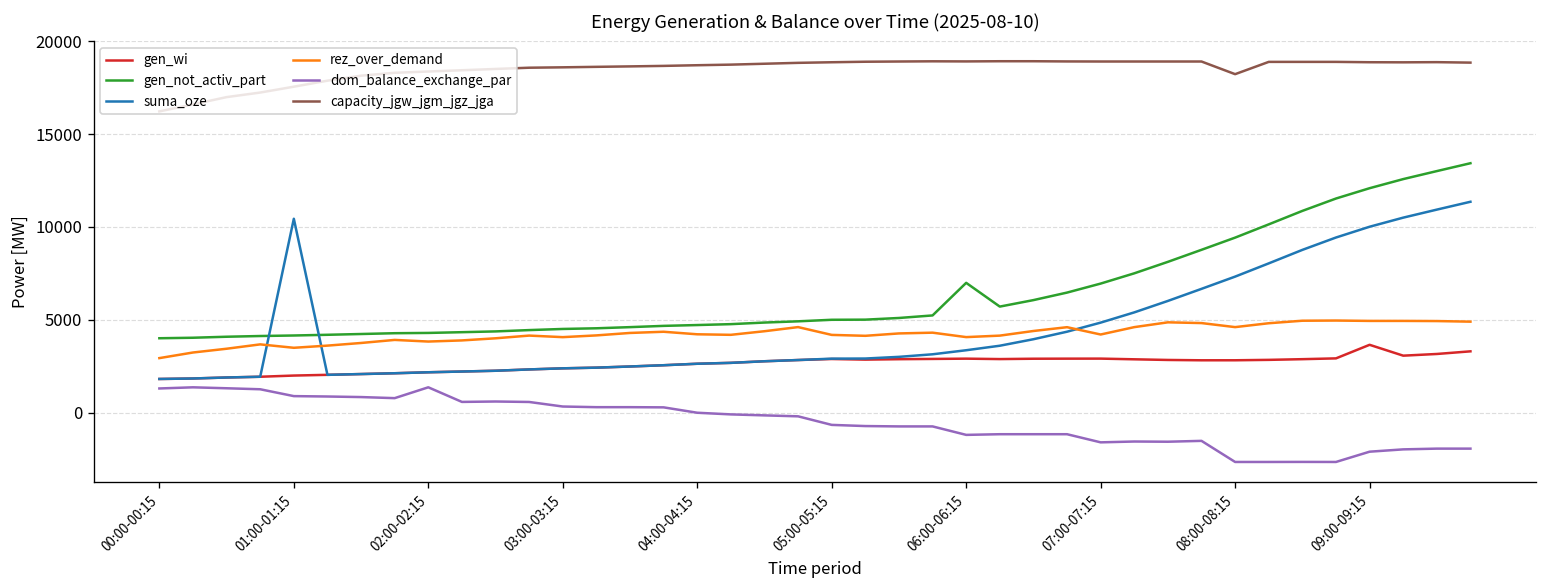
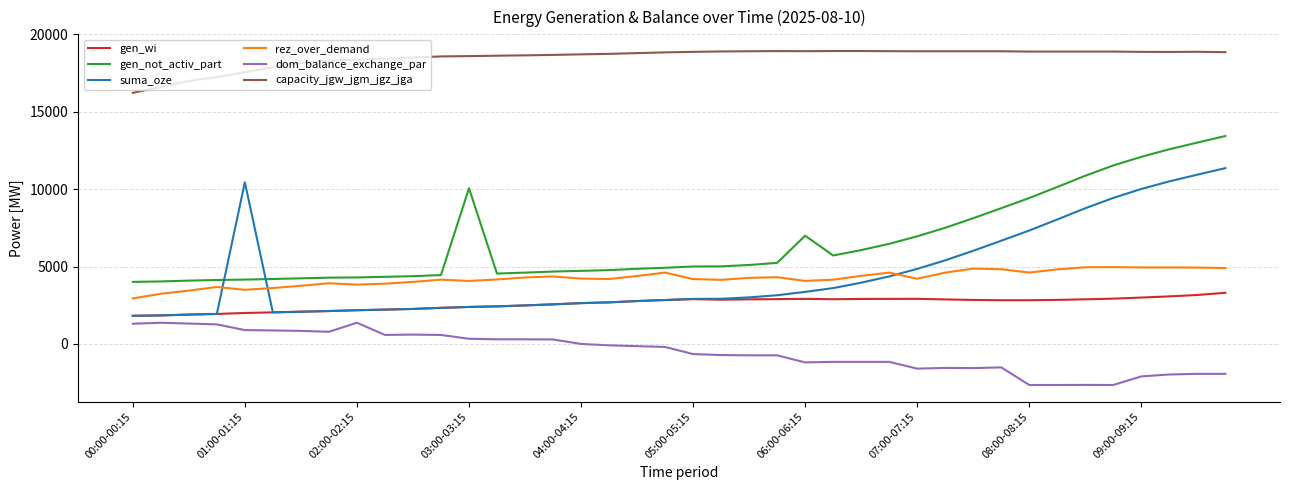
  {
    "gen_wi": {
      "01:00-01:15": 2000,
      "06:00-06:15": 2900,
      "07:00-07:15": 2900,
      "08:00-08:15": 2800,
-     "09:00-09:15": 3700
+     "09:00-09:15": 3000
    },
    "gen_not_activ_part": {
      "00:00-00:15": 4000,
      "01:00-01:15": 4200,
      "02:00-02:15": 4300,
-     "03:00-03:15": 4500,
+     "03:00-03:15": 10100,
      "04:00-04:15": 4700,
      "05:00-05:15": 5000,
      "06:00-06:15": 7000,
      "07:00-07:15": 7000,
      "08:00-08:15": 9400,
      "09:00-09:15": 12100
    },
    "suma_oze": {
      "01:00-01:15": 10400,
      "06:00-06:15": 3400,
      "07:00-07:15": 4900,
      "08:00-08:15": 7300,
      "09:00-09:15": 10000
    },
    "rez_over_demand": {
      "00:00-00:15": 2900,
      "01:00-01:15": 3500,
      "02:00-02:15": 3800,
      "03:00-03:15": 4100,
      "04:00-04:15": 4200,
      "05:00-05:15": 4200,
      "06:00-06:15": 4100,
      "07:00-07:15": 4200,
      "08:00-08:15": 4600,
      "09:00-09:15": 4900
    },
    "dom_balance_exchange_par": {
      "00:00-00:15": 1300,
      "01:00-01:15": 900,
      "02:00-02:15": 1400,
      "03:00-03:15": 300,
      "04:00-04:15": 0,
      "05:00-05:15": -700,
      "06:00-06:15": -1200,
      "07:00-07:15": -1600,
      "08:00-08:15": -2700,
      "09:00-09:15": -2100
    },
    "capacity_jgw_jgm_jgz_jga": {
      "00:00-00:15": 16200,
      "03:00-03:15": 18600,
      "04:00-04:15": 18700,
      "05:00-05:15": 18900,
      "06:00-06:15": 18900,
      "07:00-07:15": 18900,
-     "08:00-08:15": 18200,
+     "08:00-08:15": 18900,
      "09:00-09:15": 18900
    }
  }
